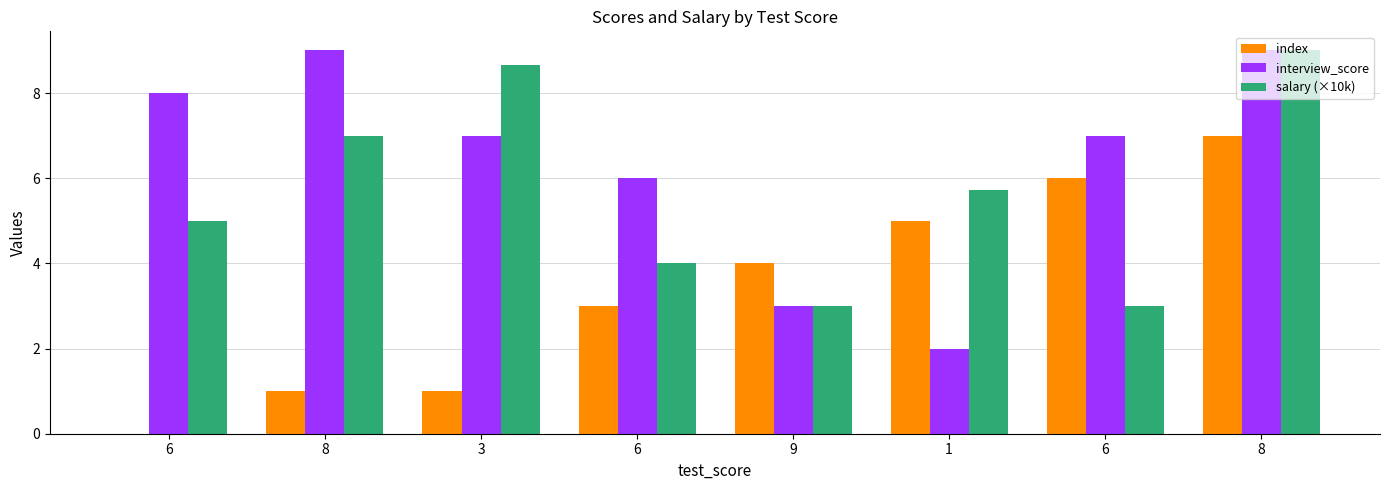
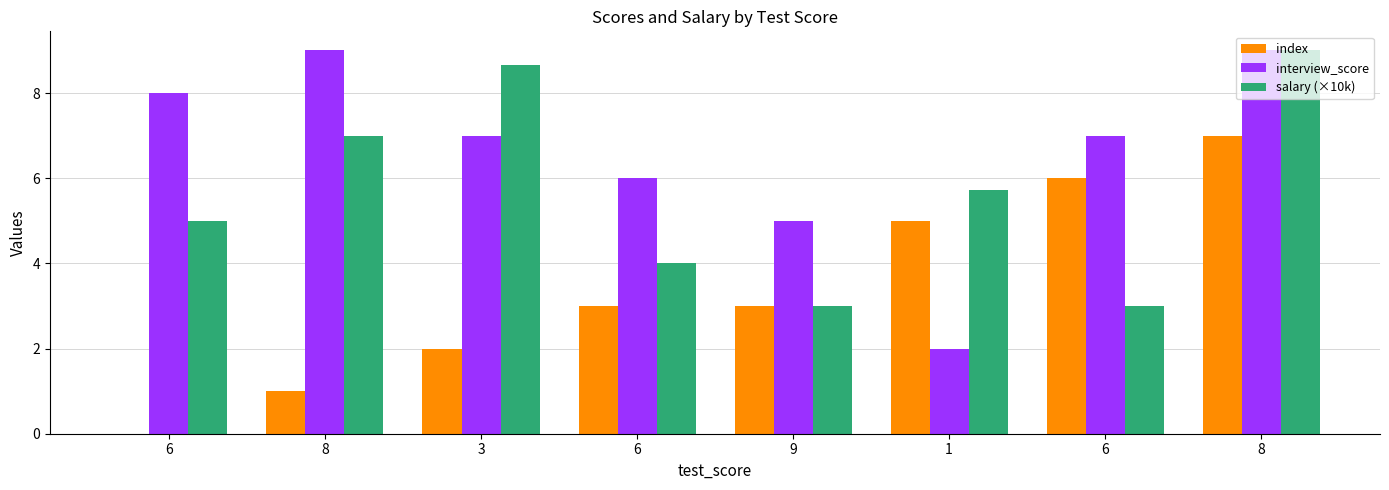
  {
    "index": {
-     "3": 1,
-     "9": 4,
+     "3": 2,
+     "9": 3,
      "1": 5
    },
    "interview_score": {
      "3": 7,
-     "9": 3,
+     "9": 5,
      "1": 2
    },
    "salary (×10k)": {
      "3": 8.7,
      "9": 3,
      "1": 5.7
    }
  }
